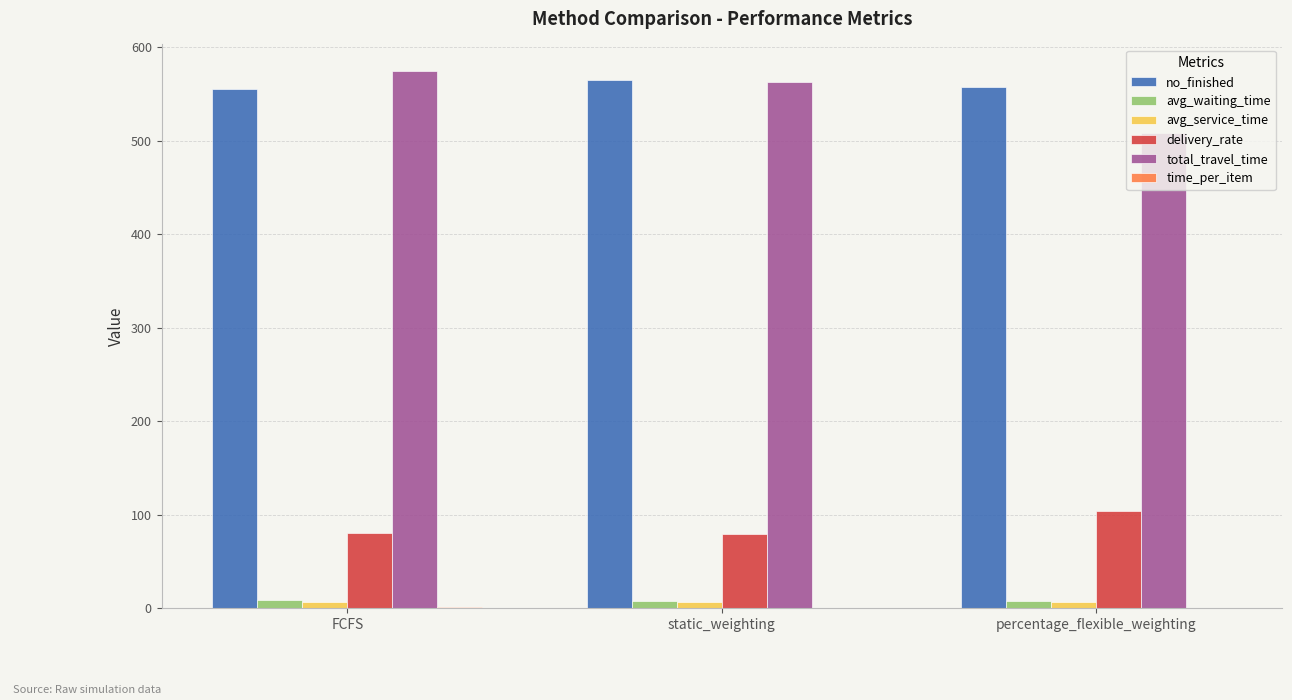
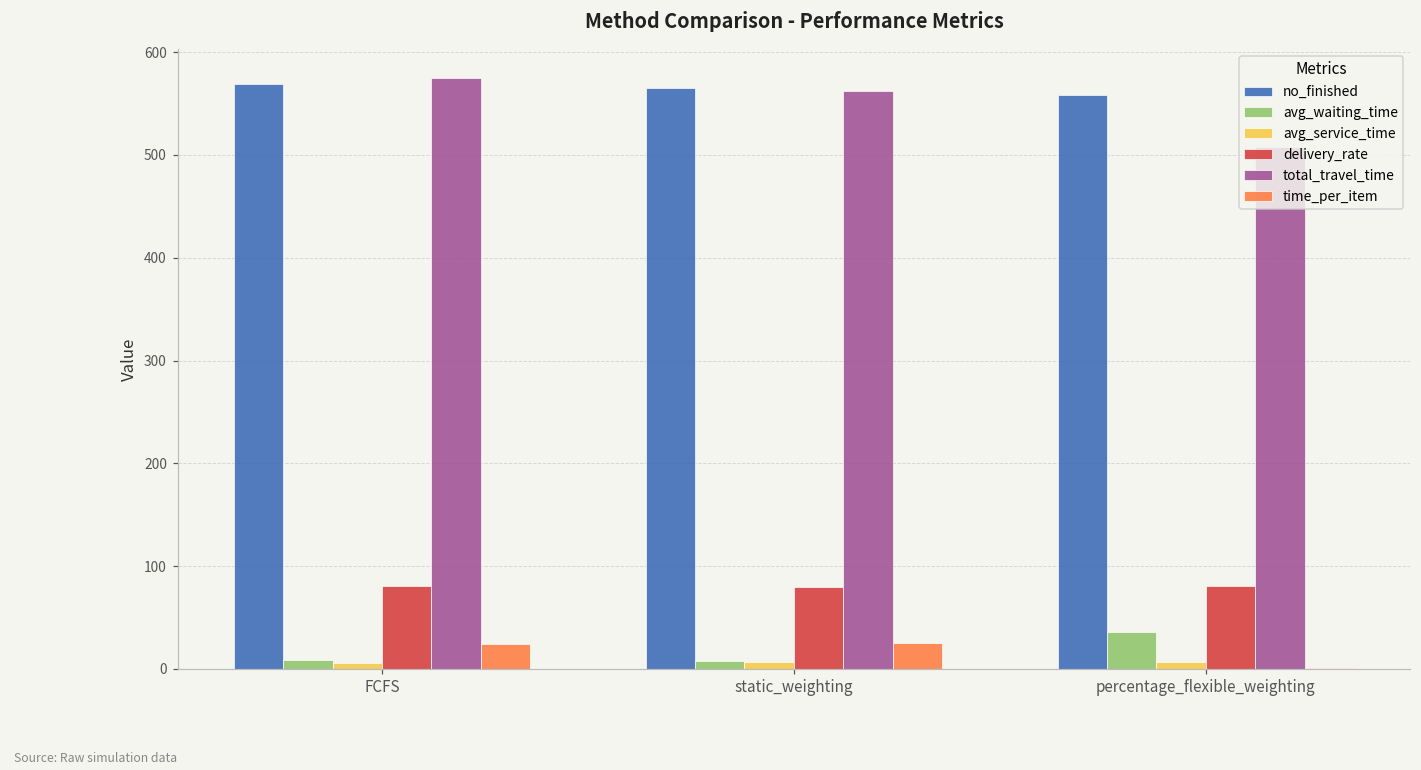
  {
    "no_finished": {
-     "FCFS": 560,
+     "FCFS": 570,
      "static_weighting": 570,
      "percentage_flexible_weighting": 560
    },
    "avg_waiting_time": {
      "FCFS": 10,
      "static_weighting": 10,
-     "percentage_flexible_weighting": 10
+     "percentage_flexible_weighting": 40
    },
    "avg_service_time": {
      "FCFS": 10,
      "static_weighting": 10,
      "percentage_flexible_weighting": 10
    },
    "delivery_rate": {
      "FCFS": 80,
      "static_weighting": 80,
-     "percentage_flexible_weighting": 100
+     "percentage_flexible_weighting": 80
    },
    "total_travel_time": {
      "FCFS": 570,
      "static_weighting": 560
    },
    "time_per_item": {
-     "FCFS": 0,
-     "static_weighting": 0
+     "FCFS": 20,
+     "static_weighting": 20
    }
  }
